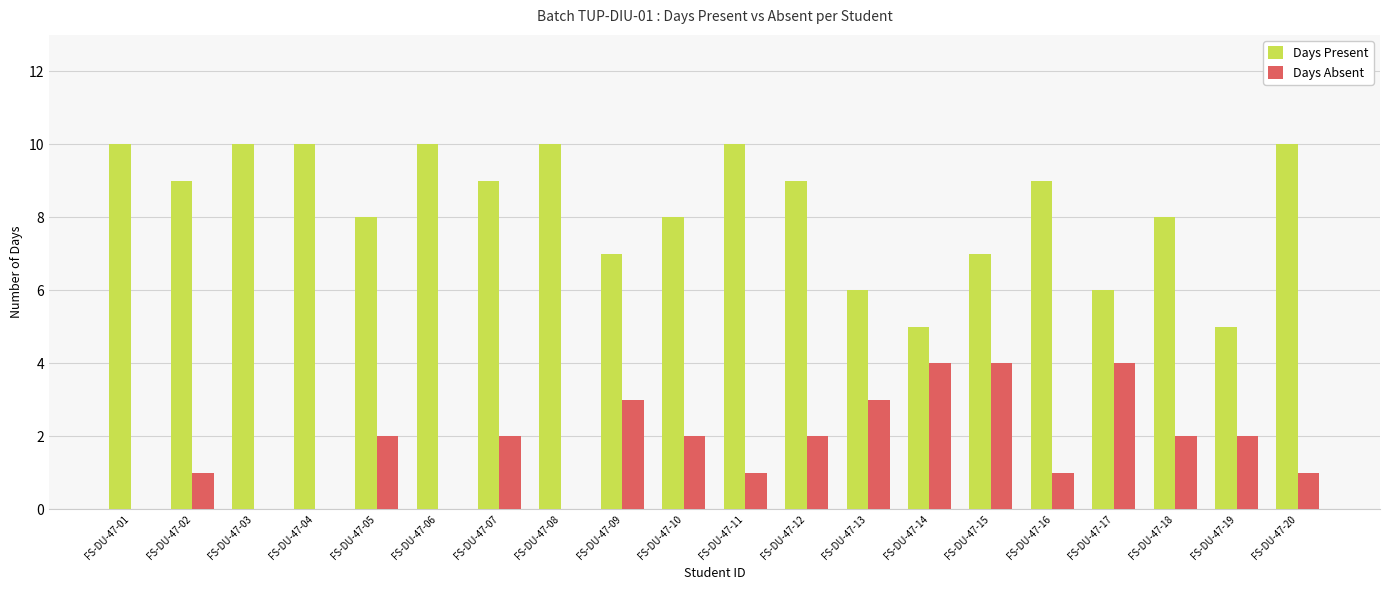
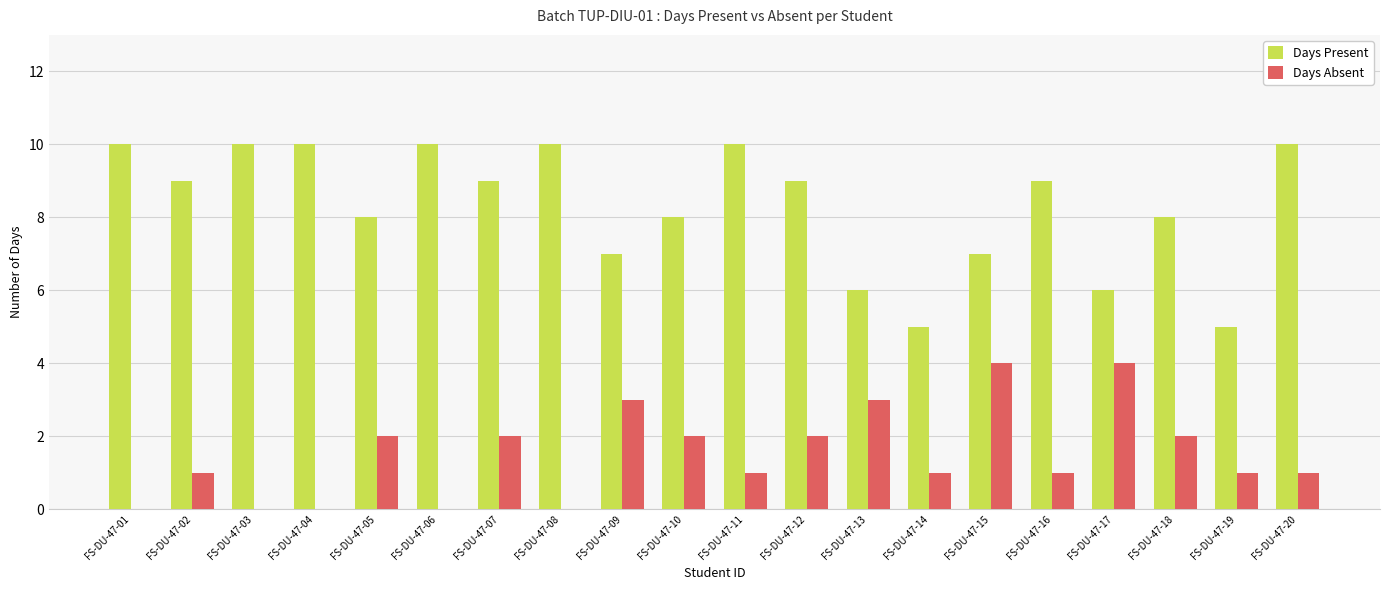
  {
    "Days Present": {
      "FS-DU-47-01": 10,
      "FS-DU-47-02": 9,
      "FS-DU-47-03": 10,
      "FS-DU-47-04": 10,
      "FS-DU-47-05": 8,
      "FS-DU-47-06": 10,
      "FS-DU-47-07": 9,
      "FS-DU-47-08": 10,
      "FS-DU-47-09": 7,
      "FS-DU-47-10": 8,
      "FS-DU-47-11": 10,
      "FS-DU-47-12": 9,
      "FS-DU-47-13": 6,
      "FS-DU-47-14": 5,
      "FS-DU-47-15": 7,
      "FS-DU-47-16": 9,
      "FS-DU-47-17": 6,
      "FS-DU-47-18": 8,
      "FS-DU-47-19": 5,
      "FS-DU-47-20": 10
    },
    "Days Absent": {
      "FS-DU-47-01": 0,
      "FS-DU-47-02": 1,
      "FS-DU-47-03": 0,
      "FS-DU-47-04": 0,
      "FS-DU-47-05": 2,
      "FS-DU-47-06": 0,
      "FS-DU-47-07": 2,
      "FS-DU-47-08": 0,
      "FS-DU-47-09": 3,
      "FS-DU-47-10": 2,
      "FS-DU-47-11": 1,
      "FS-DU-47-12": 2,
      "FS-DU-47-13": 3,
-     "FS-DU-47-14": 4,
+     "FS-DU-47-14": 1,
      "FS-DU-47-15": 4,
      "FS-DU-47-16": 1,
      "FS-DU-47-17": 4,
      "FS-DU-47-18": 2,
-     "FS-DU-47-19": 2,
+     "FS-DU-47-19": 1,
      "FS-DU-47-20": 1
    }
  }
